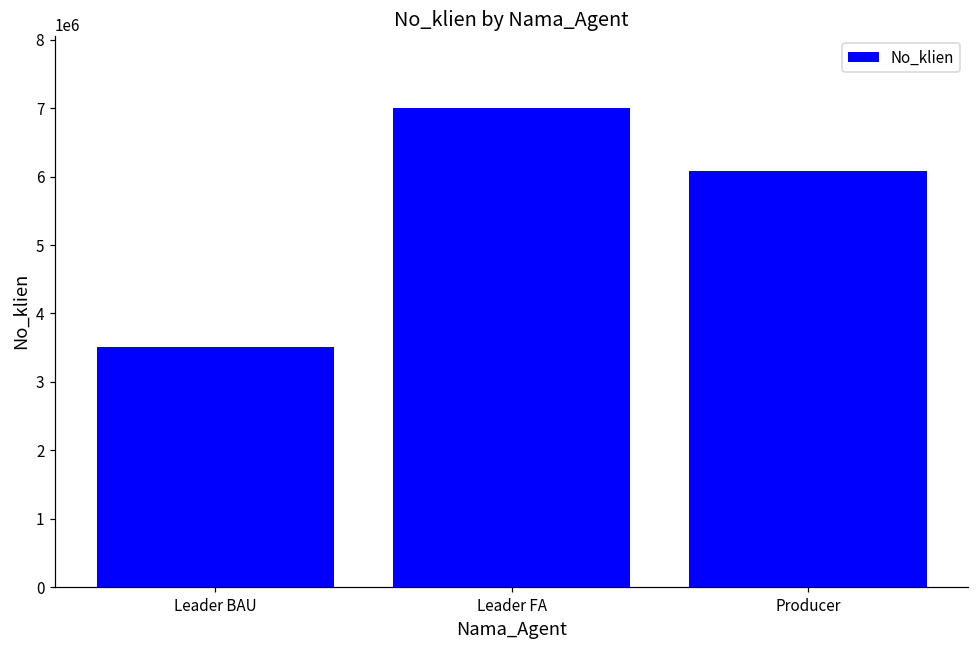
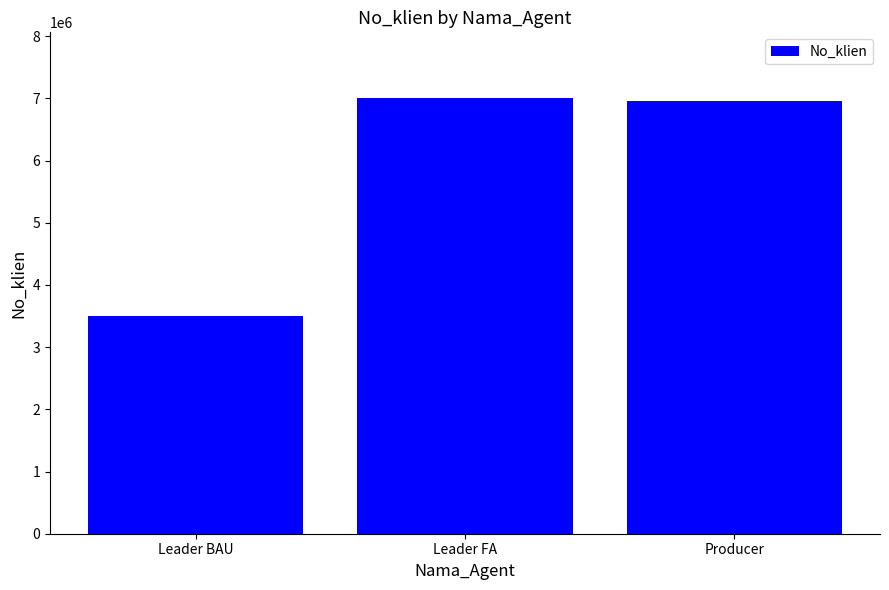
  {
    "Leader BAU": 3500000,
    "Leader FA": 7000000,
-   "Producer": 6100000
+   "Producer": 7000000
  }
